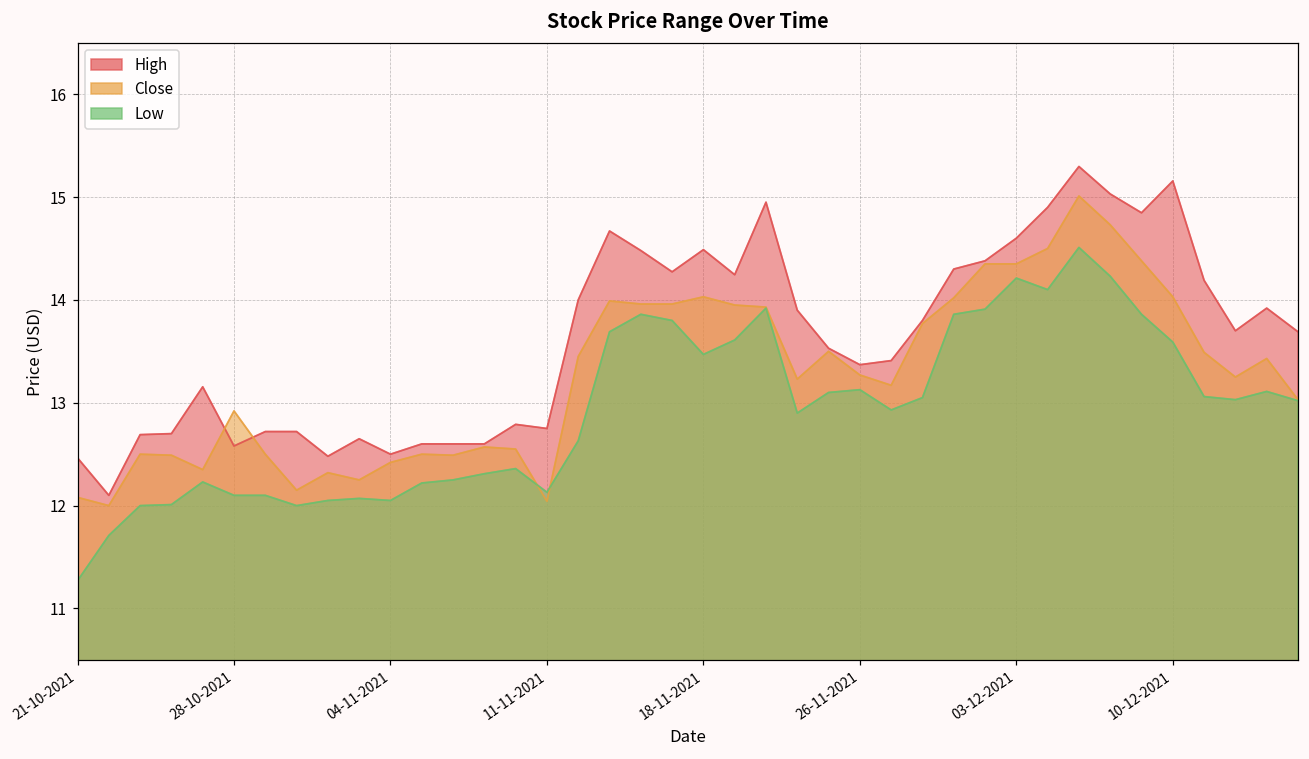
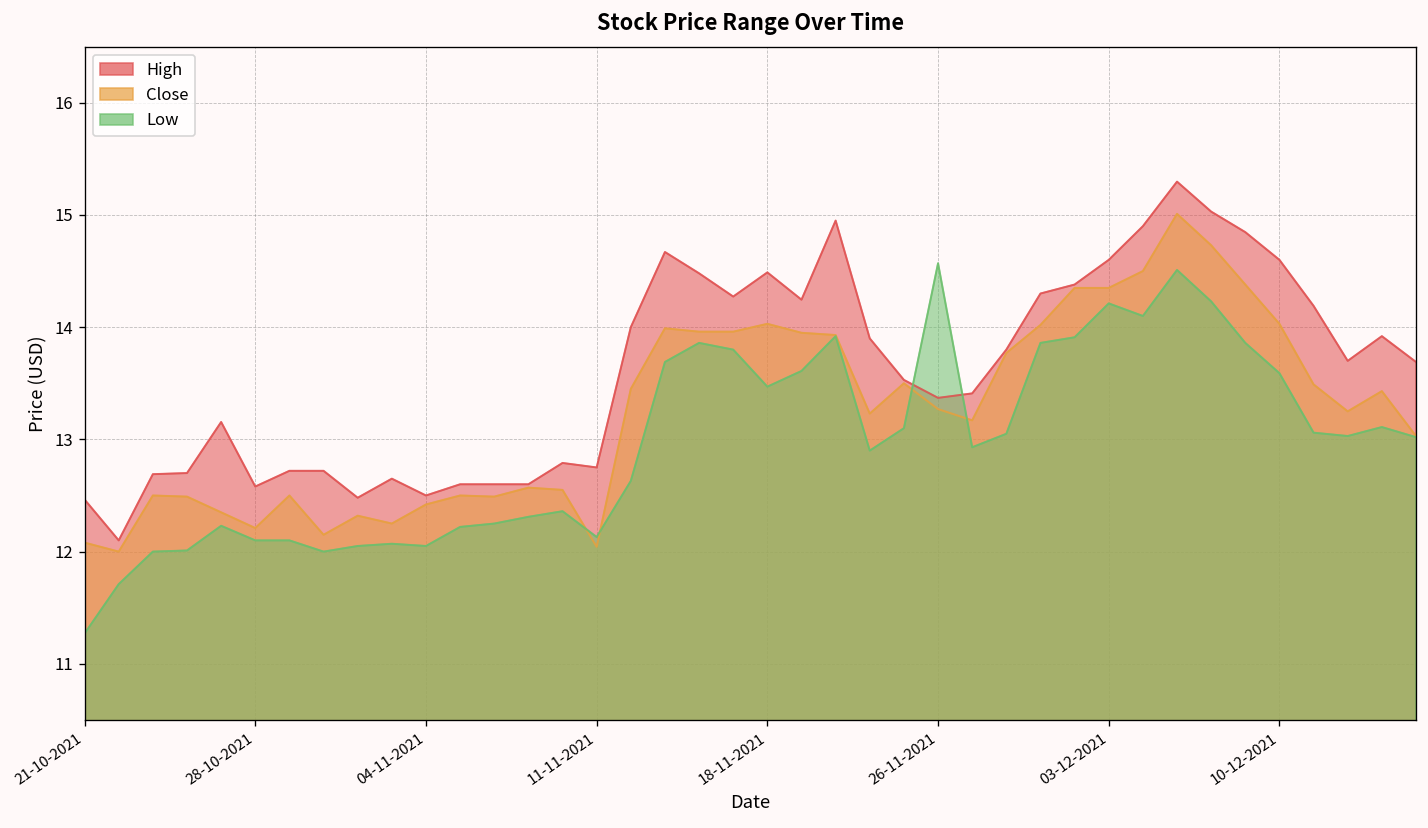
  {
    "High": {
      "21-10-2021": 12.5,
      "28-10-2021": 12.6,
      "04-11-2021": 12.5,
      "11-11-2021": 12.8,
      "18-11-2021": 14.5,
      "26-11-2021": 13.4,
      "03-12-2021": 14.6,
-     "10-12-2021": 15.2
+     "10-12-2021": 14.6
    },
    "Close": {
      "21-10-2021": 12.1,
-     "28-10-2021": 12.9,
+     "28-10-2021": 12.2,
      "04-11-2021": 12.4,
      "11-11-2021": 12.0,
      "18-11-2021": 14.0,
      "26-11-2021": 13.3,
      "03-12-2021": 14.4,
      "10-12-2021": 14.0
    },
    "Low": {
      "21-10-2021": 11.3,
      "28-10-2021": 12.1,
      "04-11-2021": 12.1,
      "11-11-2021": 12.1,
      "18-11-2021": 13.5,
-     "26-11-2021": 13.1,
+     "26-11-2021": 14.6,
      "03-12-2021": 14.2,
      "10-12-2021": 13.6
    }
  }
